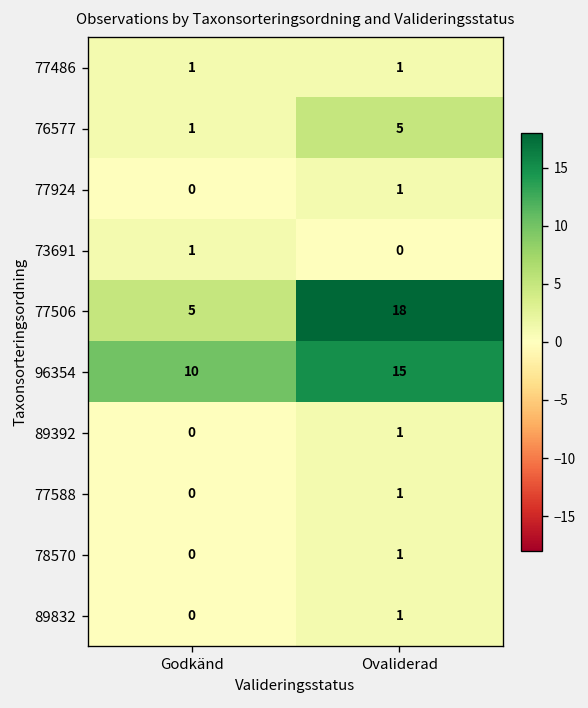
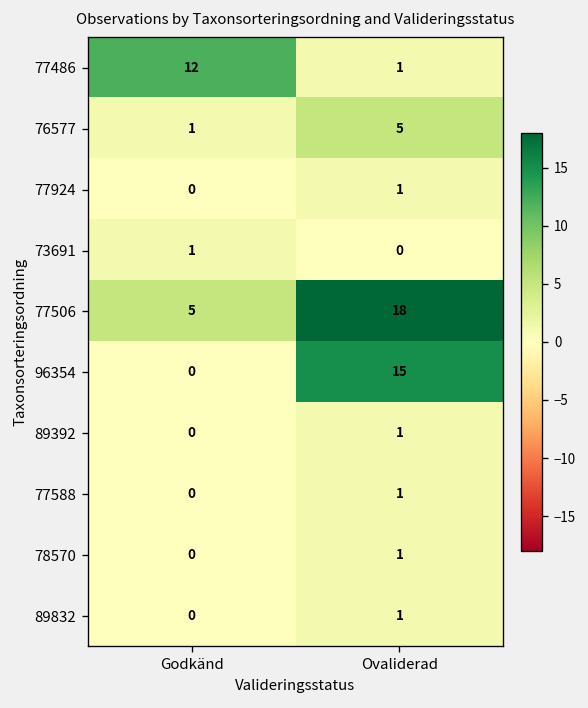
  {
    "77486": {
-     "Godkänd": 1,
+     "Godkänd": 12,
      "Ovaliderad": 1
    },
    "76577": {
      "Godkänd": 1,
      "Ovaliderad": 5
    },
    "77924": {
      "Godkänd": 0,
      "Ovaliderad": 1
    },
    "73691": {
      "Godkänd": 1,
      "Ovaliderad": 0
    },
    "77506": {
      "Godkänd": 5,
      "Ovaliderad": 18
    },
    "96354": {
-     "Godkänd": 10,
+     "Godkänd": 0,
      "Ovaliderad": 15
    },
    "89392": {
      "Godkänd": 0,
      "Ovaliderad": 1
    },
    "77588": {
      "Godkänd": 0,
      "Ovaliderad": 1
    },
    "78570": {
      "Godkänd": 0,
      "Ovaliderad": 1
    },
    "89832": {
      "Godkänd": 0,
      "Ovaliderad": 1
    }
  }
